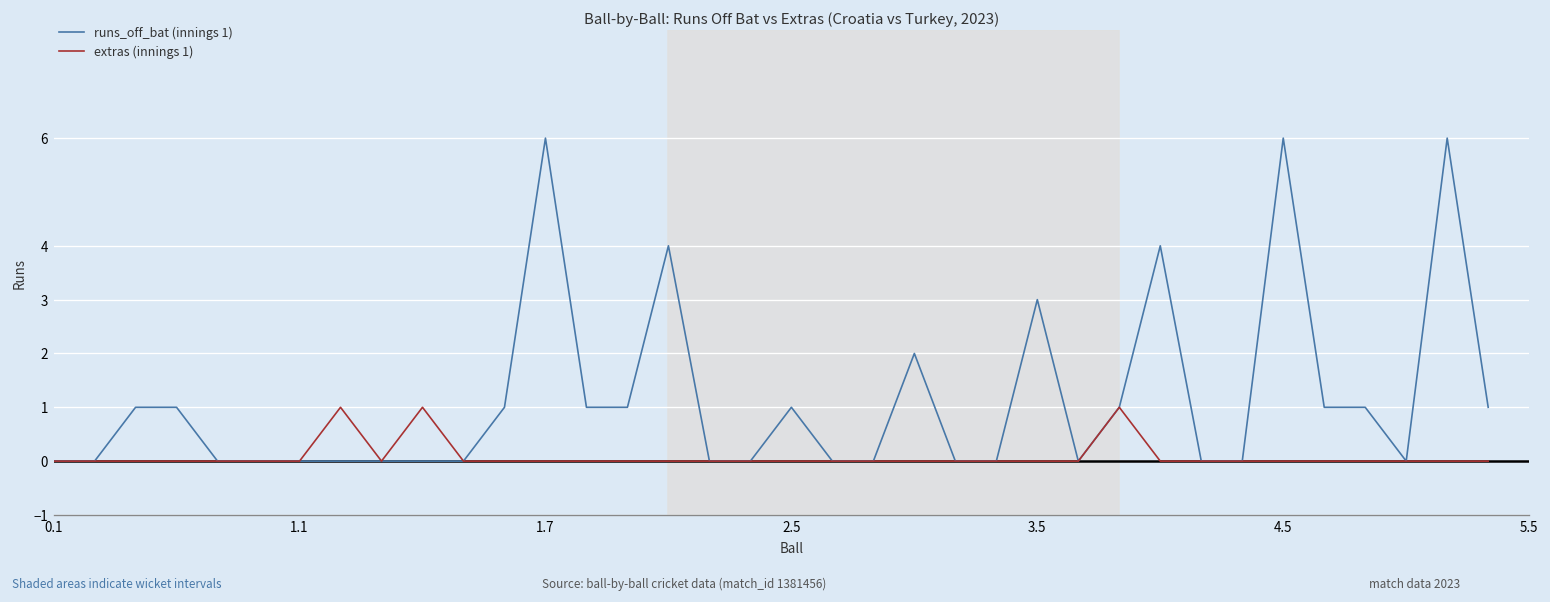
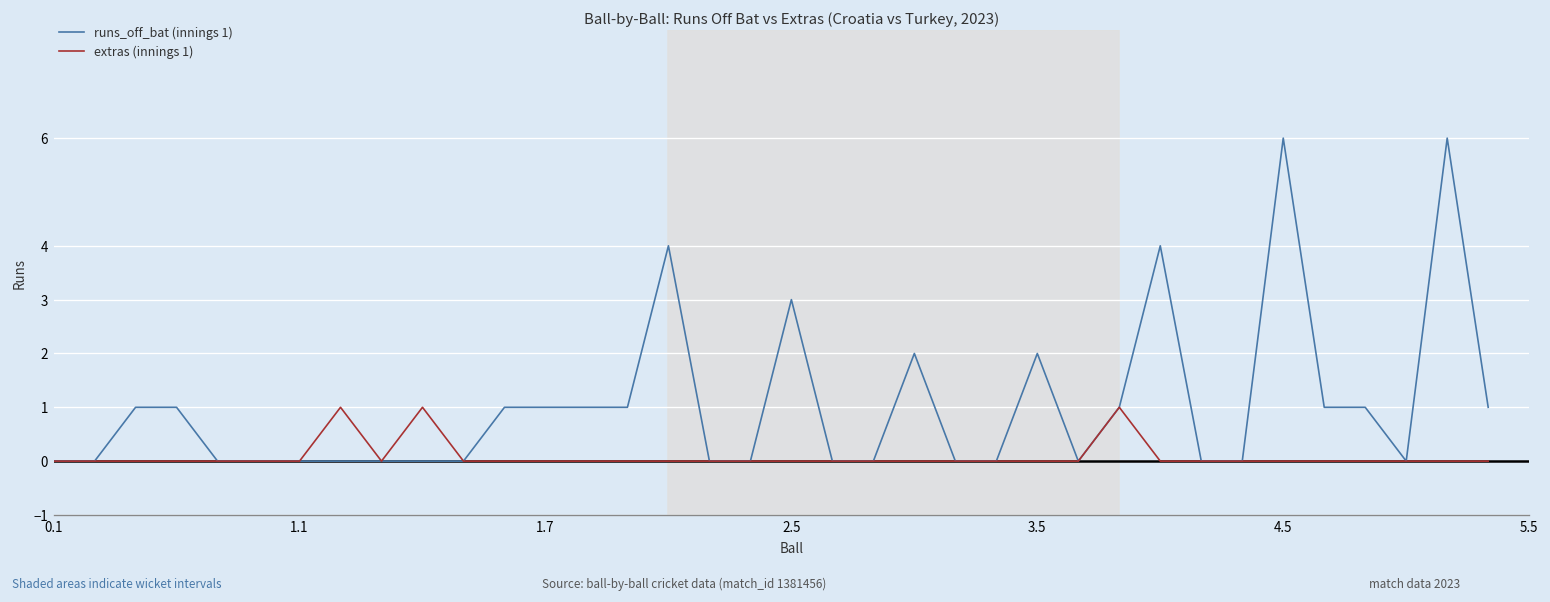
  {
    "runs_off_bat (innings 1)": {
-     "1.7": 6,
-     "2.5": 1,
-     "3.5": 3,
+     "1.7": 1,
+     "2.5": 3,
+     "3.5": 2,
      "4.5": 6
    },
    "extras (innings 1)": {
      "1.7": 0,
      "2.5": 0,
      "3.5": 0,
      "4.5": 0
    }
  }
